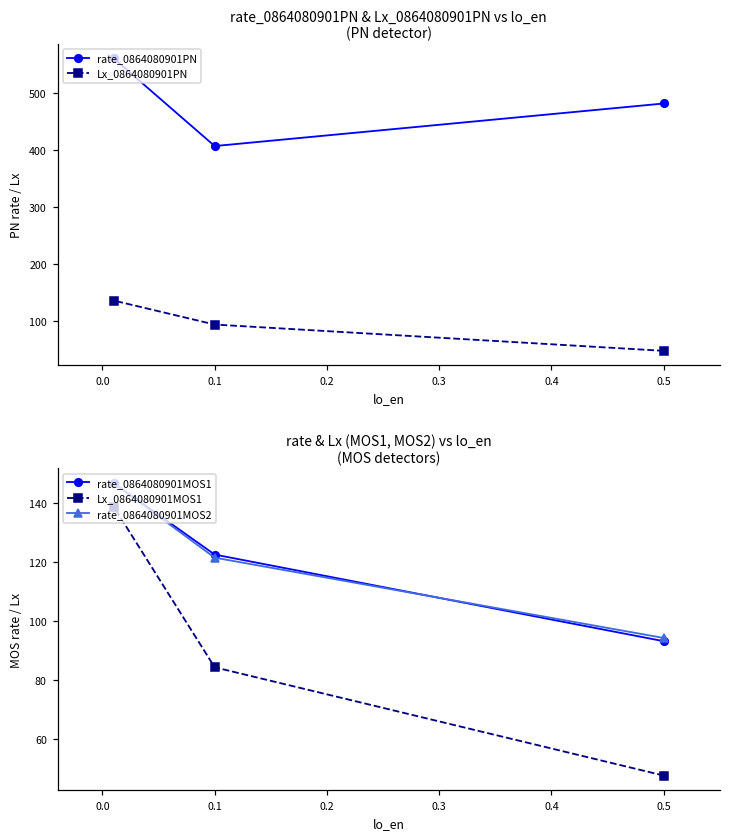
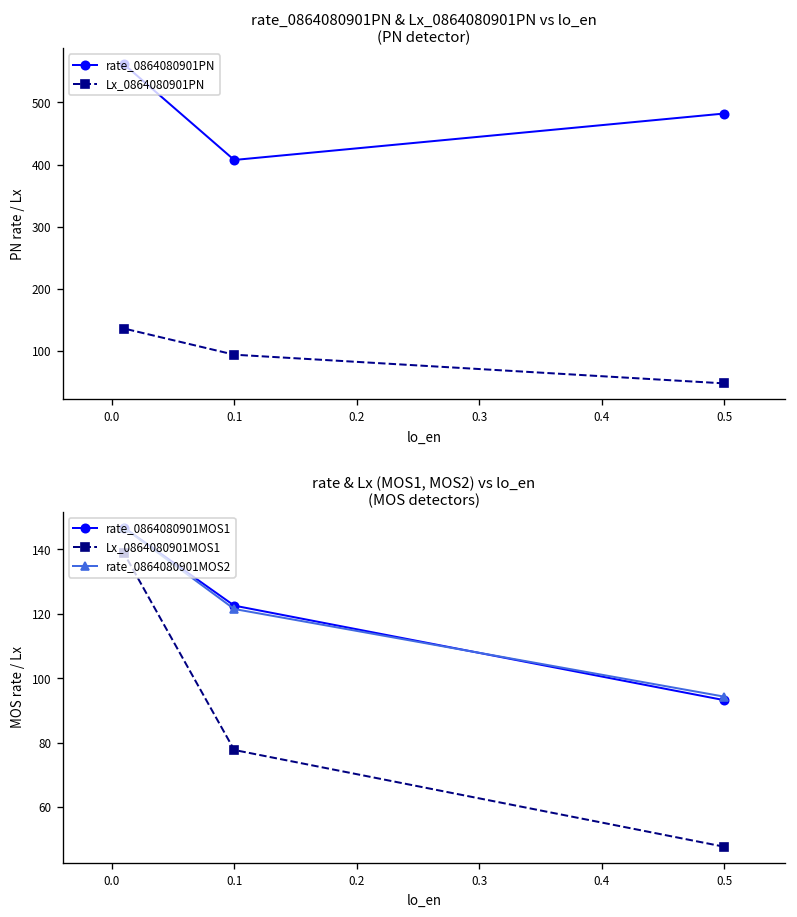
  {
    "rate_0864080901PN & Lx_0864080901PN vs lo_en (PN detector)": {
      "rate_0864080901PN": {
        "0.1": 410,
        "0.5": 480
      },
      "Lx_0864080901PN": {
        "0.1": 90,
        "0.5": 50
      }
    },
    "rate & Lx (MOS1, MOS2) vs lo_en (MOS detectors)": {
      "rate_0864080901MOS1": {
        "0.1": 123,
        "0.5": 93
      },
      "Lx_0864080901MOS1": {
-       "0.1": 84,
+       "0.1": 78,
        "0.5": 48
      },
      "rate_0864080901MOS2": {
        "0.1": 121,
        "0.5": 94
      }
    }
  }
